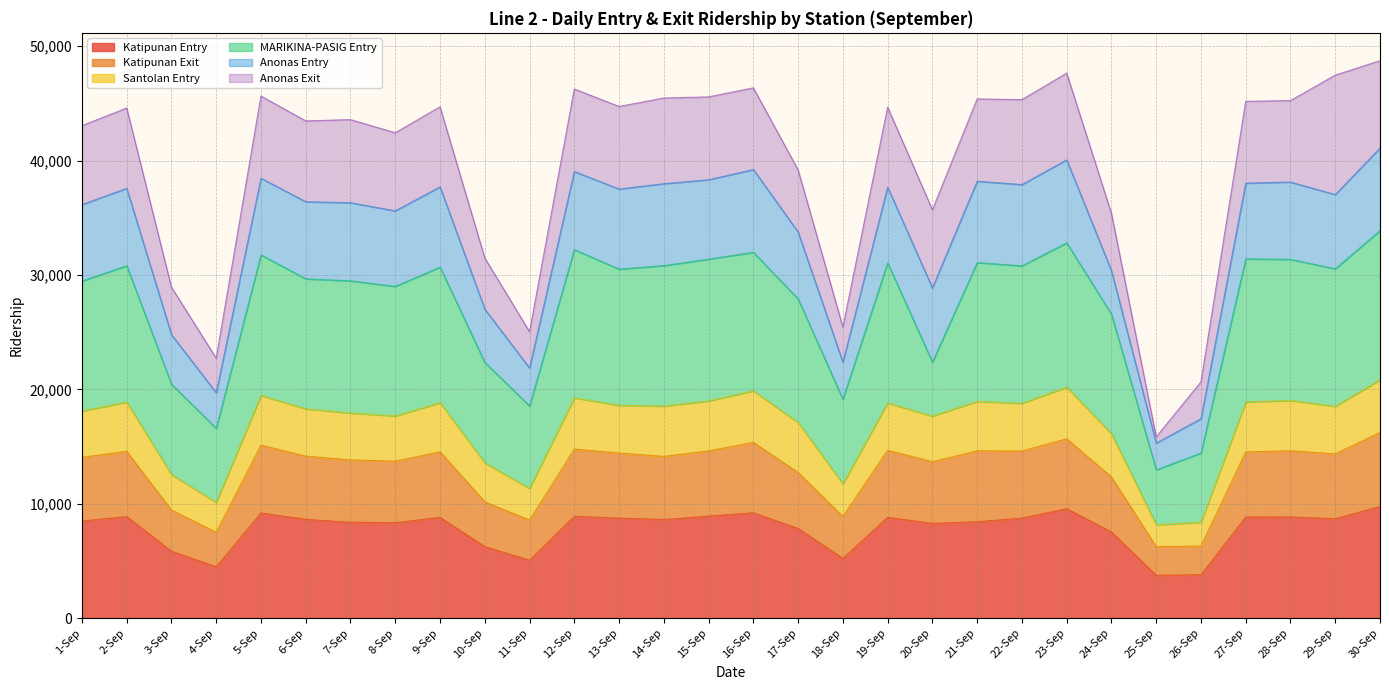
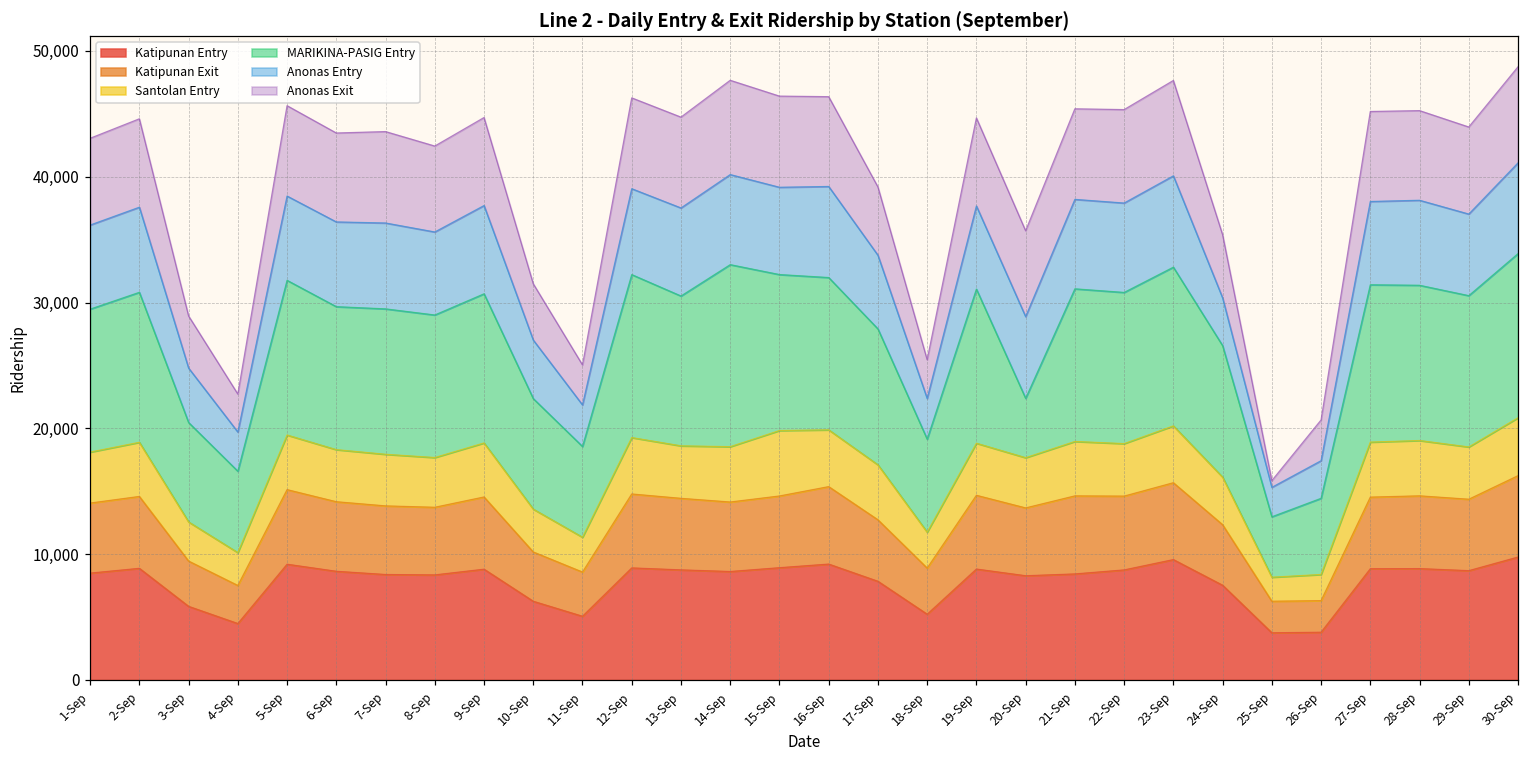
  {
    "Santolan Entry": {
      "1-Sep": "4,100",
      "2-Sep": "4,300",
      "3-Sep": "3,100",
      "4-Sep": "2,600",
      "5-Sep": "4,300",
      "6-Sep": "4,100",
      "7-Sep": "4,100",
      "8-Sep": "4,000",
      "9-Sep": "4,300",
      "10-Sep": "3,400",
      "11-Sep": "2,800",
      "12-Sep": "4,500",
      "13-Sep": "4,200",
      "14-Sep": "4,400",
-     "15-Sep": "4,400",
+     "15-Sep": "5,200",
      "16-Sep": "4,500",
      "17-Sep": "4,400",
      "18-Sep": "2,900",
      "19-Sep": "4,100",
      "20-Sep": "4,000",
      "21-Sep": "4,300",
      "22-Sep": "4,200",
      "23-Sep": "4,500",
      "24-Sep": "3,800",
      "25-Sep": "1,900",
      "26-Sep": "2,100",
      "27-Sep": "4,400",
      "28-Sep": "4,400",
      "29-Sep": "4,200",
      "30-Sep": "4,600"
    },
    "MARIKINA-PASIG Entry": {
      "1-Sep": "11,400",
      "2-Sep": "11,900",
      "3-Sep": "7,900",
      "4-Sep": "6,500",
      "5-Sep": "12,300",
      "6-Sep": "11,400",
      "7-Sep": "11,600",
      "8-Sep": "11,300",
      "9-Sep": "11,900",
      "10-Sep": "8,800",
      "11-Sep": "7,200",
      "12-Sep": "13,000",
      "13-Sep": "11,900",
-     "14-Sep": "12,300",
+     "14-Sep": "14,500",
      "15-Sep": "12,400",
      "16-Sep": "12,100",
      "17-Sep": "10,800",
      "18-Sep": "7,400",
      "19-Sep": "12,300",
      "20-Sep": "4,700",
      "21-Sep": "12,100",
      "22-Sep": "12,000",
      "23-Sep": "12,600",
      "24-Sep": "10,500",
      "25-Sep": "4,800",
      "26-Sep": "6,100",
      "27-Sep": "12,500",
      "28-Sep": "12,300",
      "29-Sep": "12,000",
      "30-Sep": "13,100"
    },
    "Anonas Entry": {
      "1-Sep": "6,700",
      "2-Sep": "6,800",
      "3-Sep": "4,300",
      "4-Sep": "3,100",
      "5-Sep": "6,700",
      "6-Sep": "6,700",
      "7-Sep": "6,800",
      "8-Sep": "6,600",
      "9-Sep": "7,000",
      "10-Sep": "4,700",
      "11-Sep": "3,300",
      "12-Sep": "6,800",
      "13-Sep": "7,000",
      "14-Sep": "7,200",
      "15-Sep": "6,900",
      "16-Sep": "7,200",
      "17-Sep": "5,900",
      "18-Sep": "3,200",
      "19-Sep": "6,600",
      "20-Sep": "6,500",
      "21-Sep": "7,100",
      "22-Sep": "7,100",
      "23-Sep": "7,300",
      "24-Sep": "3,800",
      "25-Sep": "2,300",
      "26-Sep": "3,000",
      "27-Sep": "6,600",
      "28-Sep": "6,800",
      "29-Sep": "6,500",
      "30-Sep": "7,200"
    },
    "Anonas Exit": {
      "1-Sep": "6,900",
      "2-Sep": "7,000",
      "3-Sep": "4,100",
      "4-Sep": "3,000",
      "5-Sep": "7,200",
      "6-Sep": "7,100",
      "7-Sep": "7,300",
      "8-Sep": "6,800",
      "9-Sep": "7,000",
      "10-Sep": "4,500",
      "11-Sep": "3,200",
      "12-Sep": "7,200",
      "13-Sep": "7,200",
      "14-Sep": "7,500",
      "15-Sep": "7,200",
      "16-Sep": "7,100",
      "17-Sep": "5,400",
      "18-Sep": "3,100",
      "19-Sep": "7,000",
      "20-Sep": "6,800",
      "21-Sep": "7,200",
      "22-Sep": "7,400",
      "23-Sep": "7,600",
      "24-Sep": "5,000",
      "25-Sep": "500",
      "26-Sep": "3,200",
      "27-Sep": "7,200",
      "28-Sep": "7,100",
-     "29-Sep": "10,400",
+     "29-Sep": "6,900",
      "30-Sep": "7,600"
    }
  }
